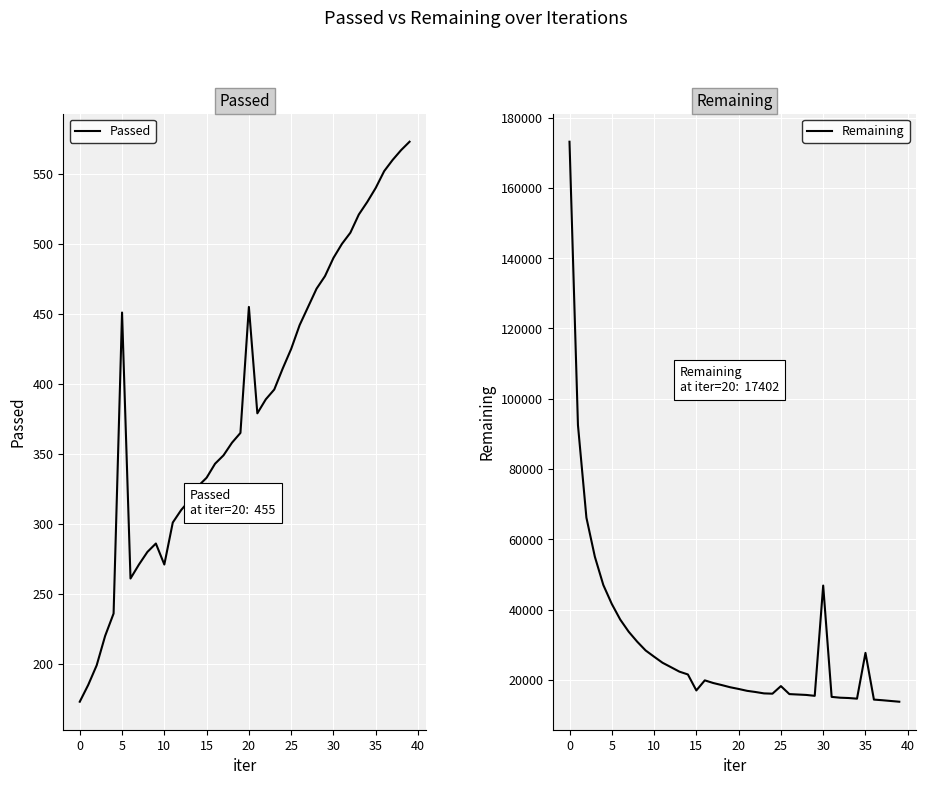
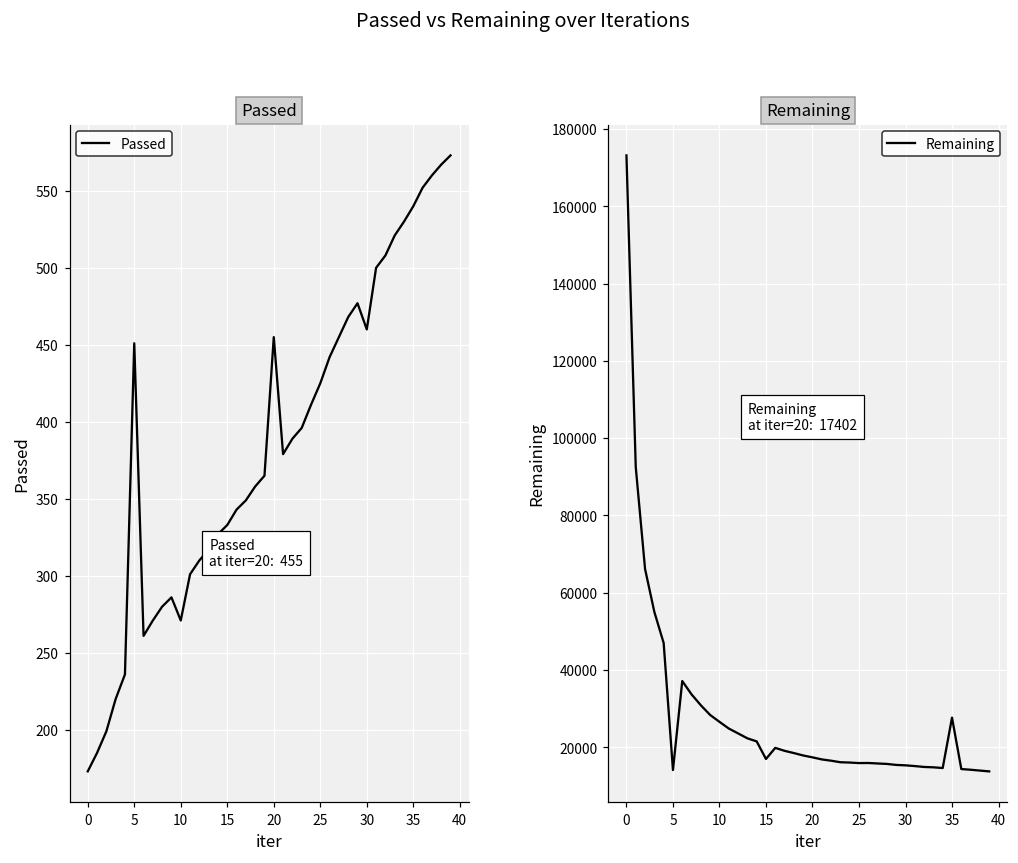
  {
    "Passed": {
      "0": 173,
      "5": 451,
      "10": 271,
      "15": 333,
      "20": 455,
      "25": 425,
-     "30": 490,
+     "30": 460,
      "35": 540
    },
    "Remaining": {
      "0": 173000,
-     "5": 42000,
+     "5": 14000,
      "10": 27000,
      "15": 17000,
      "20": 17000,
-     "25": 18000,
-     "30": 47000,
+     "25": 16000,
+     "30": 15000,
      "35": 28000
    }
  }
